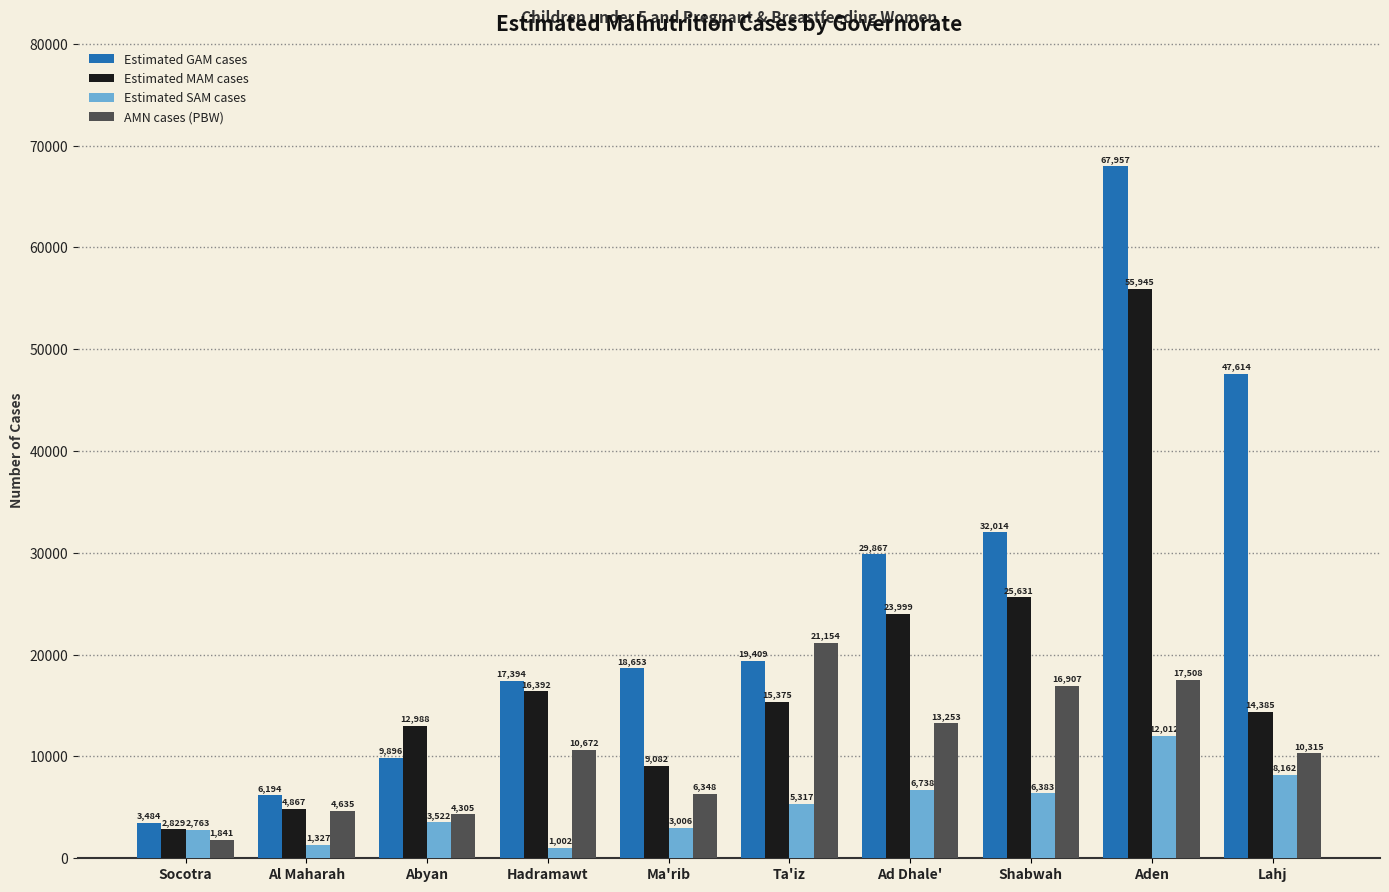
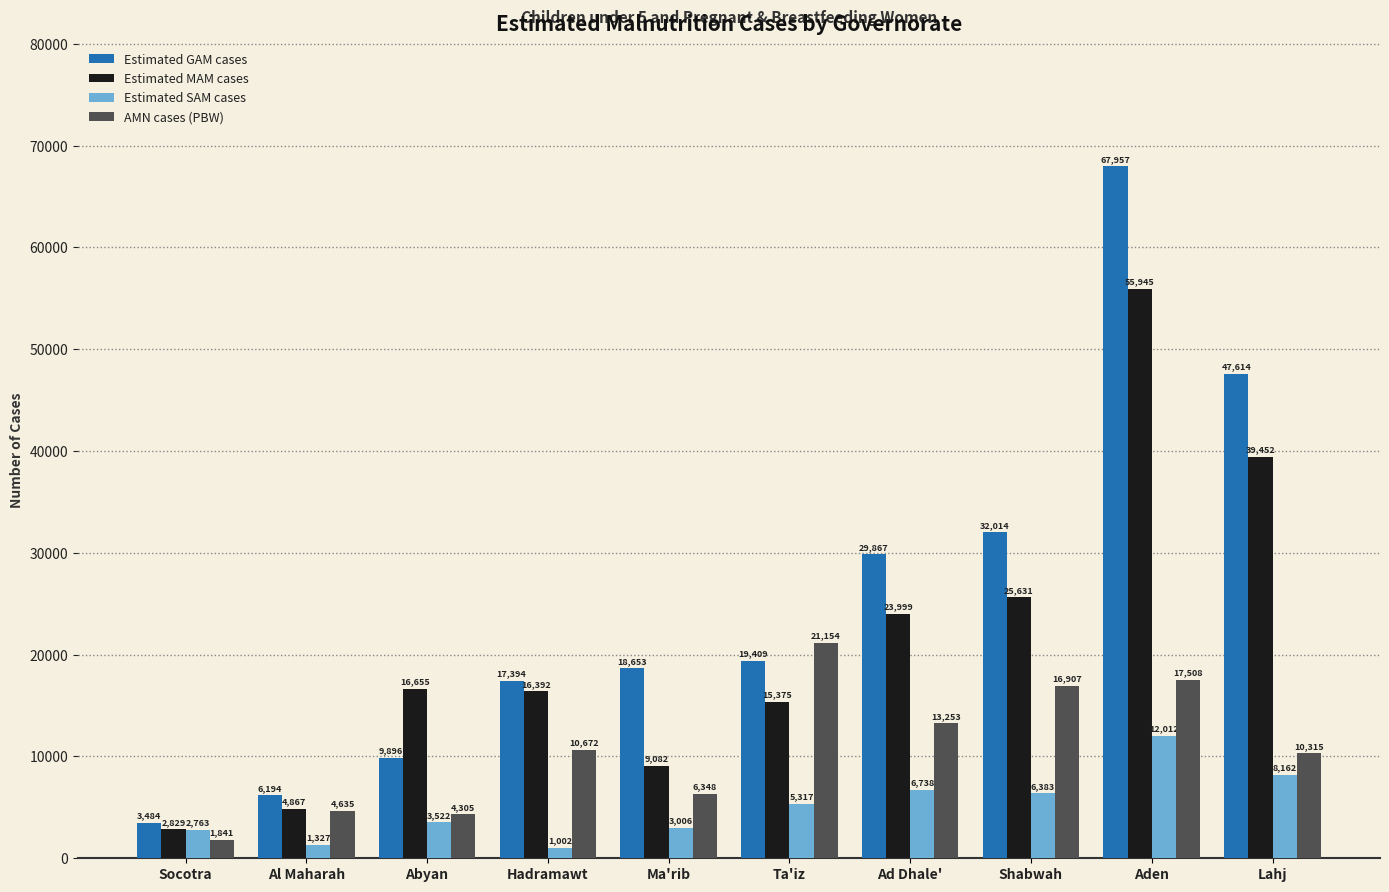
  {
    "Estimated GAM cases": {
      "Socotra": "3,484",
      "Al Maharah": "6,194",
      "Abyan": "9,896",
      "Hadramawt": "17,394",
      "Ma'rib": "18,653",
      "Ta'iz": "19,409",
      "Ad Dhale'": "29,867",
      "Shabwah": "32,014",
      "Aden": "67,957",
      "Lahj": "47,614"
    },
    "Estimated MAM cases": {
      "Socotra": "2,829",
      "Al Maharah": "4,867",
-     "Abyan": "12,988",
+     "Abyan": "16,655",
      "Hadramawt": "16,392",
      "Ma'rib": "9,082",
      "Ta'iz": "15,375",
      "Ad Dhale'": "23,999",
      "Shabwah": "25,631",
      "Aden": "55,945",
-     "Lahj": "14,385"
+     "Lahj": "39,452"
    },
    "Estimated SAM cases": {
      "Socotra": "2,763",
      "Al Maharah": "1,327",
      "Abyan": "3,522",
      "Hadramawt": "1,002",
      "Ma'rib": "3,006",
      "Ta'iz": "5,317",
      "Ad Dhale'": "6,738",
      "Shabwah": "6,383",
      "Aden": "12,012",
      "Lahj": "8,162"
    },
    "AMN cases (PBW)": {
      "Socotra": "1,841",
      "Al Maharah": "4,635",
      "Abyan": "4,305",
      "Hadramawt": "10,672",
      "Ma'rib": "6,348",
      "Ta'iz": "21,154",
      "Ad Dhale'": "13,253",
      "Shabwah": "16,907",
      "Aden": "17,508",
      "Lahj": "10,315"
    }
  }
